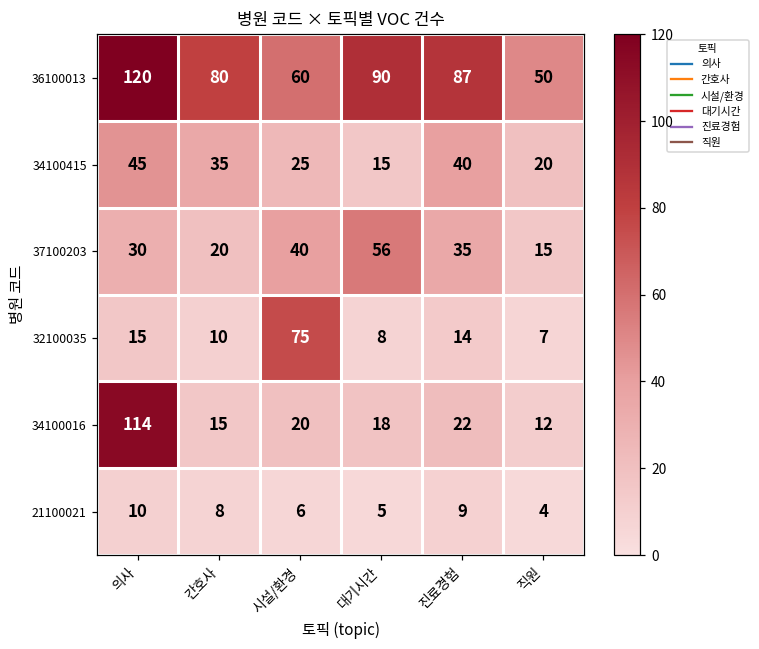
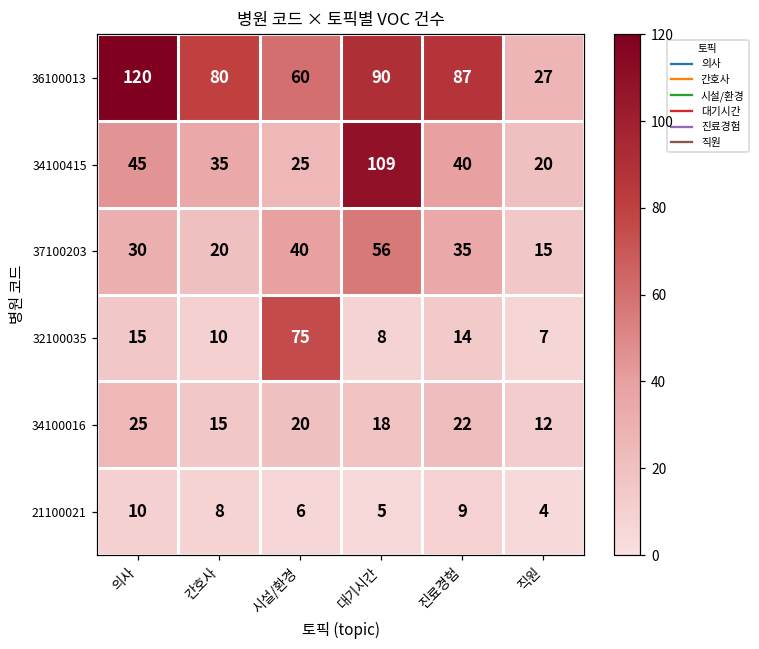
  {
    "36100013": {
      "의사": 120,
      "간호사": 80,
      "시설/환경": 60,
      "대기시간": 90,
      "진료경험": 87,
-     "직원": 50
+     "직원": 27
    },
    "34100415": {
      "의사": 45,
      "간호사": 35,
      "시설/환경": 25,
-     "대기시간": 15,
+     "대기시간": 109,
      "진료경험": 40,
      "직원": 20
    },
    "37100203": {
      "의사": 30,
      "간호사": 20,
      "시설/환경": 40,
      "대기시간": 56,
      "진료경험": 35,
      "직원": 15
    },
    "32100035": {
      "의사": 15,
      "간호사": 10,
      "시설/환경": 75,
      "대기시간": 8,
      "진료경험": 14,
      "직원": 7
    },
    "34100016": {
-     "의사": 114,
+     "의사": 25,
      "간호사": 15,
      "시설/환경": 20,
      "대기시간": 18,
      "진료경험": 22,
      "직원": 12
    },
    "21100021": {
      "의사": 10,
      "간호사": 8,
      "시설/환경": 6,
      "대기시간": 5,
      "진료경험": 9,
      "직원": 4
    }
  }
